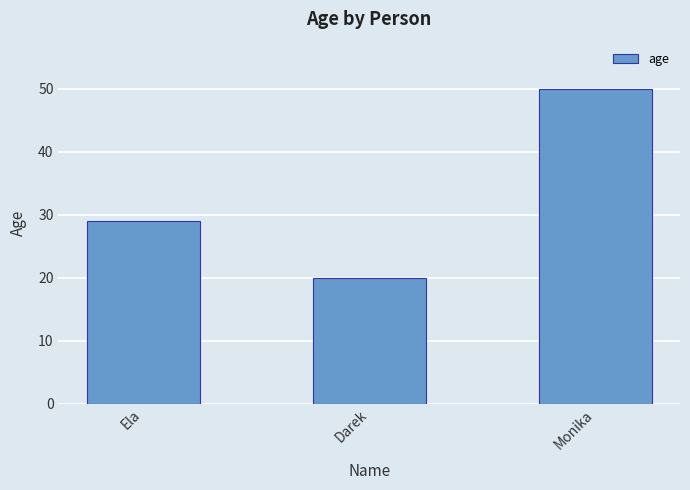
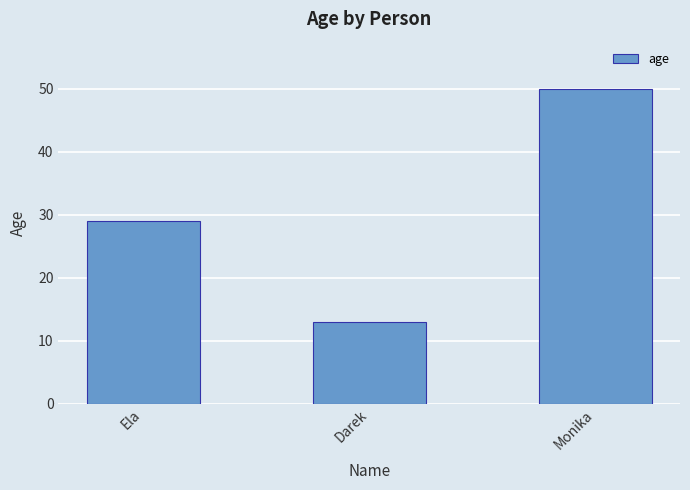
  {
    "Ela": 29,
-   "Darek": 20,
+   "Darek": 13,
    "Monika": 50
  }
